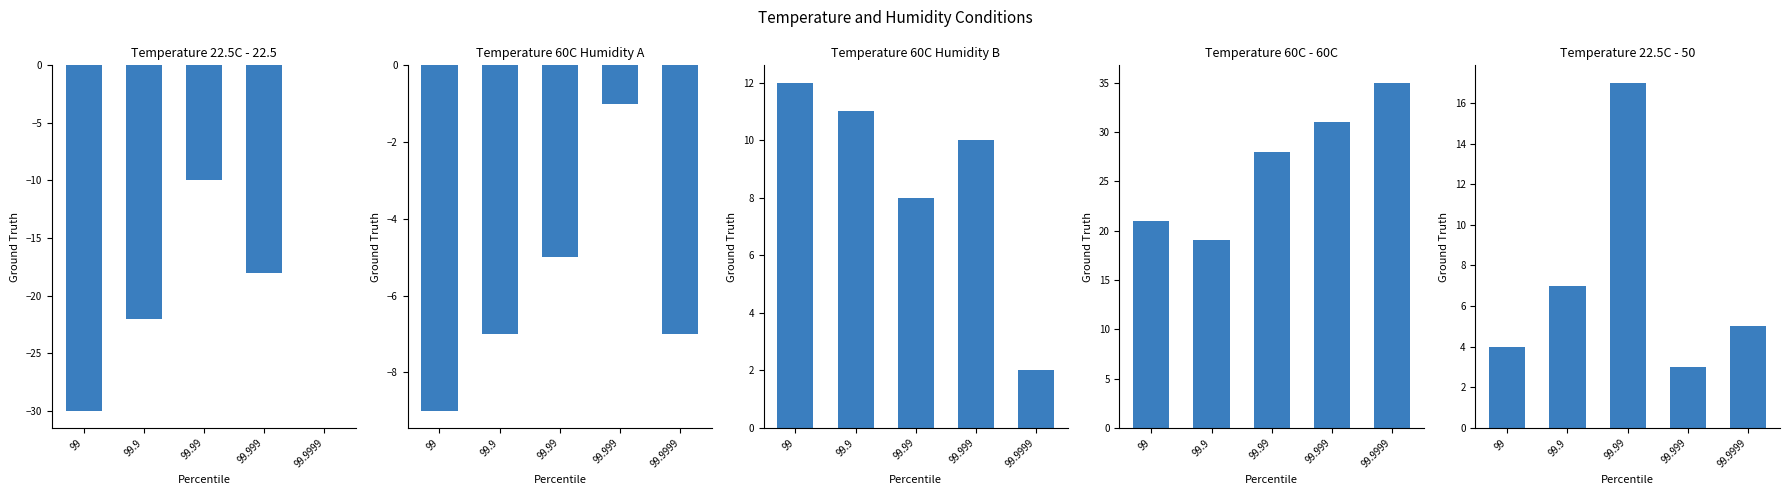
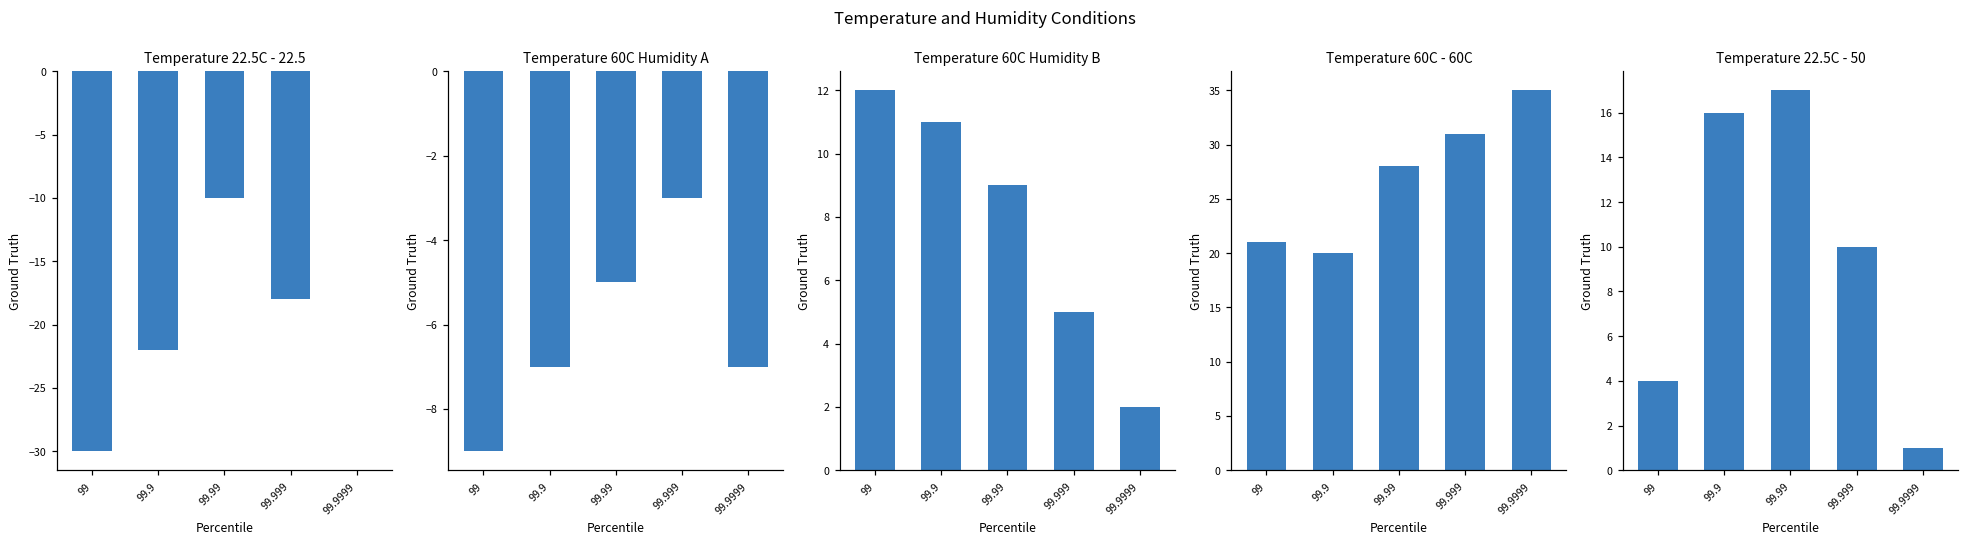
  {
    "Temperature 22.5C - 22.5": {
      "99": -30.0,
      "99.9": -22.0,
      "99.99": -10.0,
      "99.999": -18.0,
      "99.9999": 0.0
    },
    "Temperature 60C Humidity A": {
      "99": -9,
      "99.9": -7,
      "99.99": -5,
-     "99.999": -1,
+     "99.999": -3,
      "99.9999": -7
    },
    "Temperature 60C Humidity B": {
      "99": 12,
      "99.9": 11,
-     "99.99": 8,
-     "99.999": 10,
+     "99.99": 9,
+     "99.999": 5,
      "99.9999": 2
    },
    "Temperature 60C - 60C": {
      "99": 21,
-     "99.9": 19,
+     "99.9": 20,
      "99.99": 28,
      "99.999": 31,
      "99.9999": 35
    },
    "Temperature 22.5C - 50": {
      "99": 4,
-     "99.9": 7,
+     "99.9": 16,
      "99.99": 17,
-     "99.999": 3,
-     "99.9999": 5
+     "99.999": 10,
+     "99.9999": 1
    }
  }
